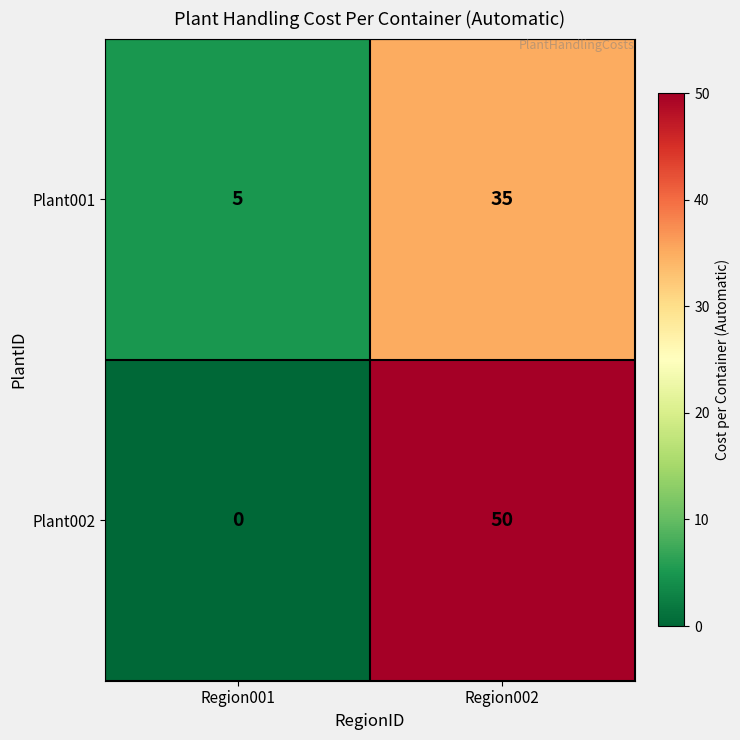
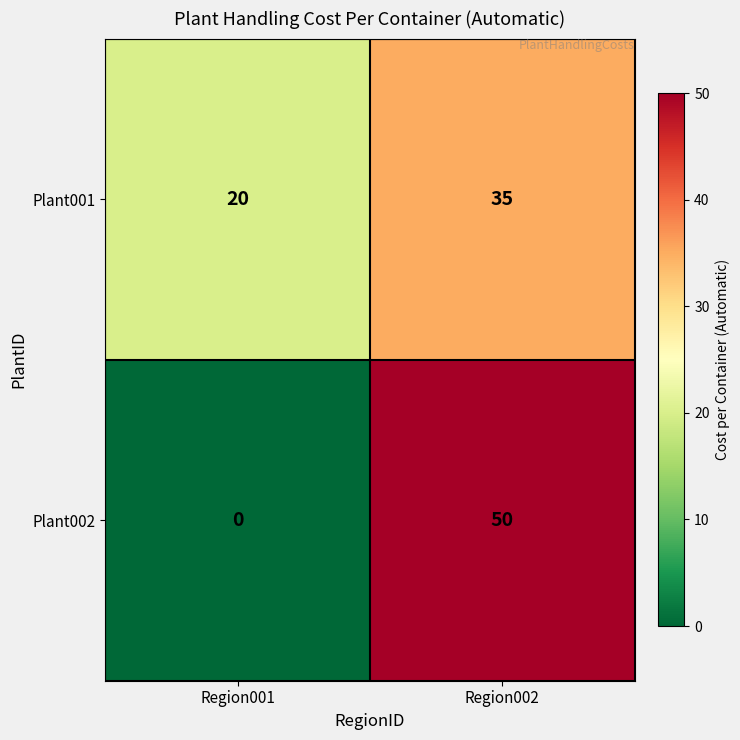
  {
    "Plant001": {
-     "Region001": 5
+     "Region001": 20
    },
    "Plant002": {
      "Region001": 0,
      "Region002": 50
    }
  }
